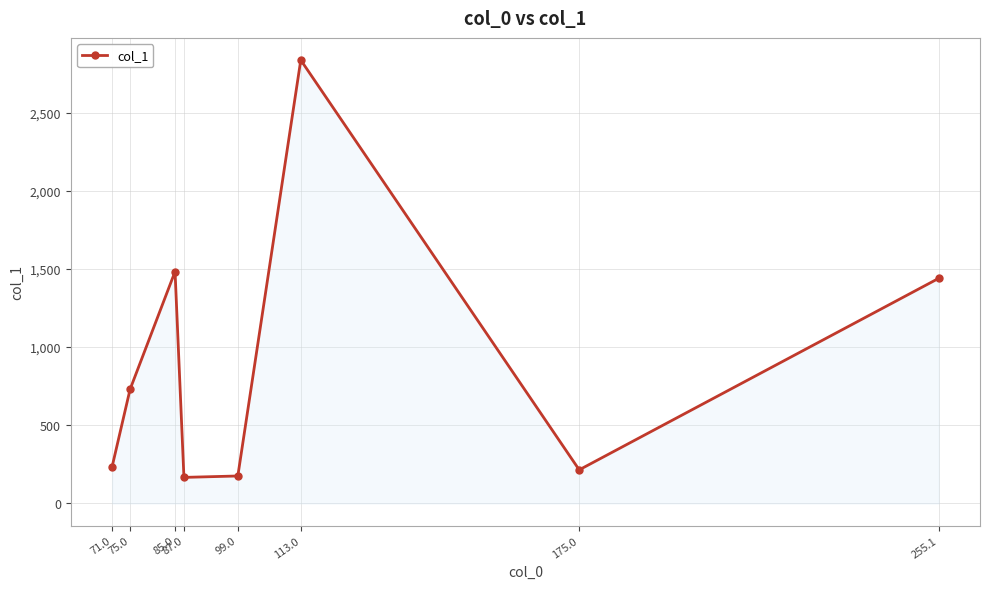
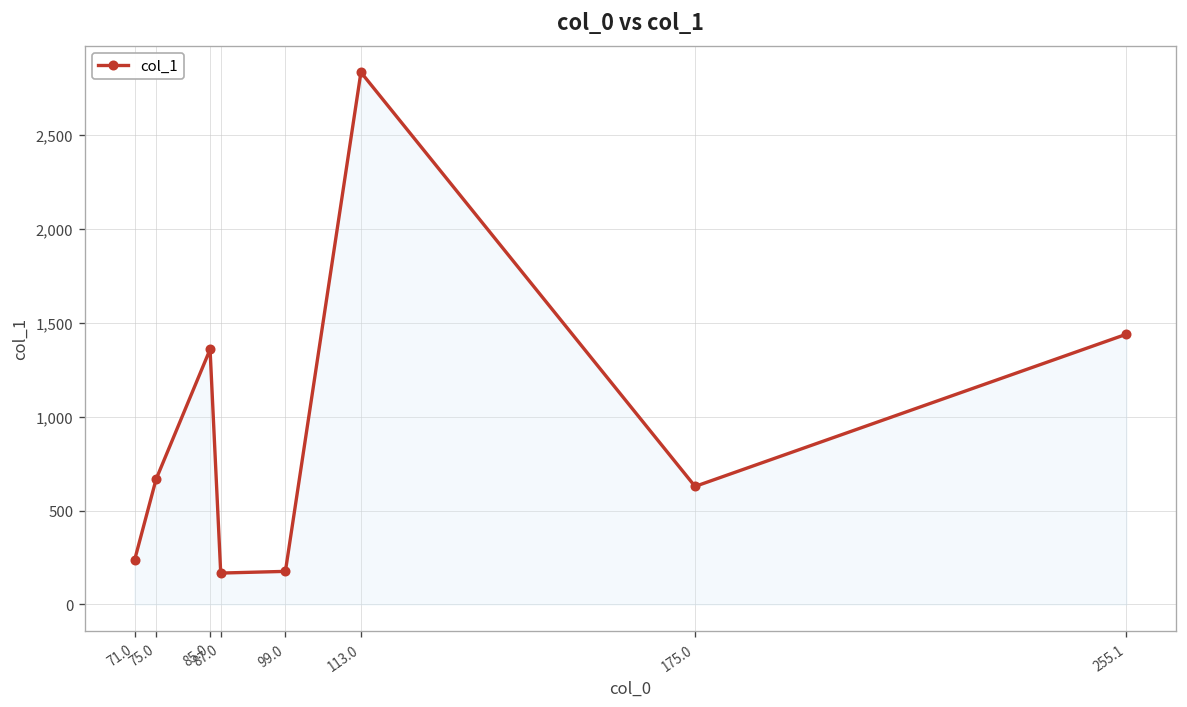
  {
    "71.0": "230",
-   "75.0": "730",
-   "85.0": "1,480",
+   "75.0": "670",
+   "85.0": "1,360",
    "87.0": "170",
    "99.0": "180",
    "113.0": "2,840",
-   "175.0": "210",
+   "175.0": "630",
    "255.1": "1,440"
  }
